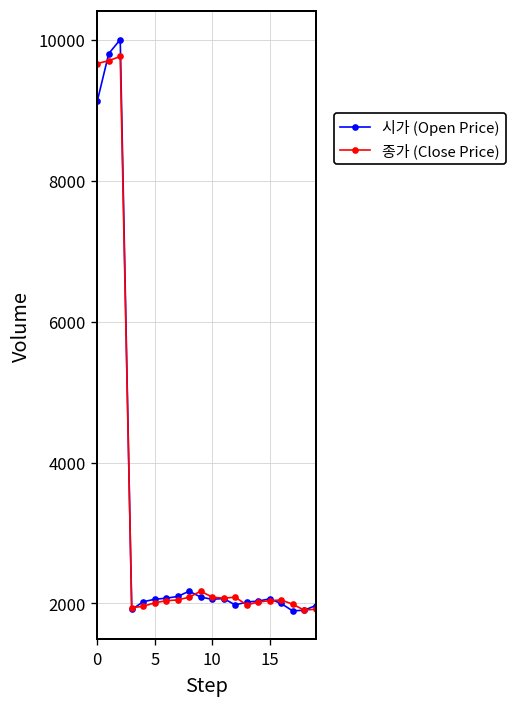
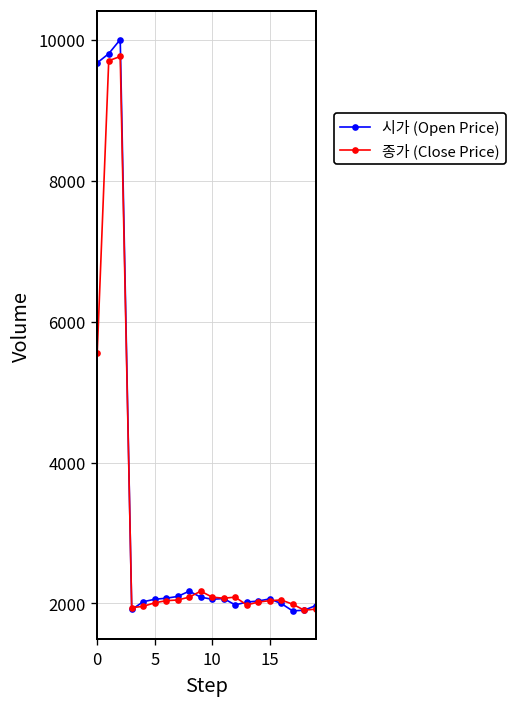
  {
    "시가 (Open Price)": {
-     "0": 9100,
+     "0": 9700,
      "5": 2100
    },
    "종가 (Close Price)": {
-     "0": 9700,
+     "0": 5600,
      "5": 2000
    }
  }
